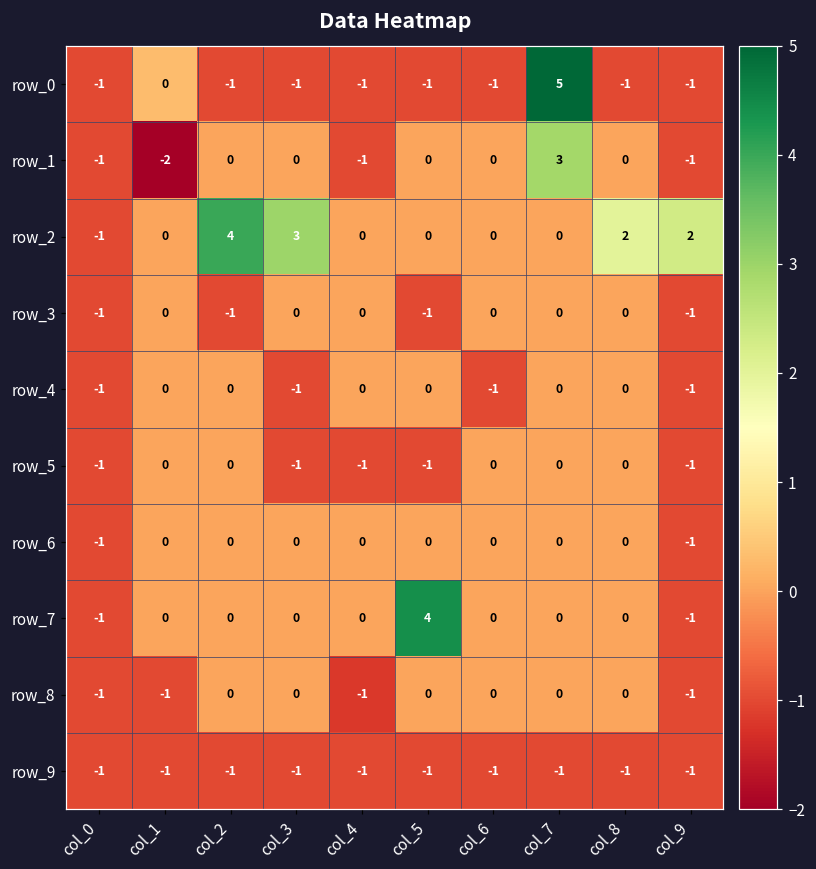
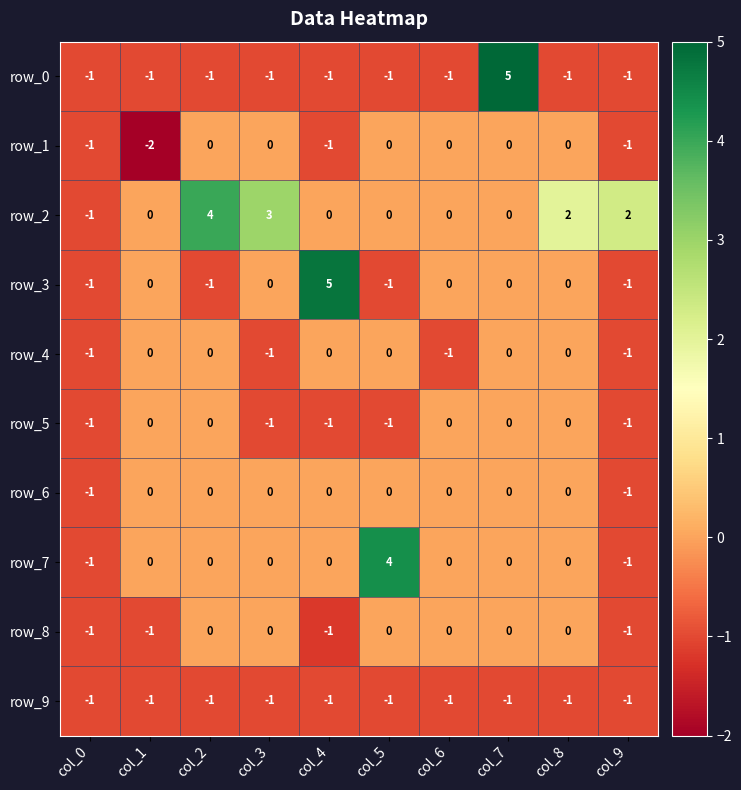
  {
    "row_0": {
      "col_0": -1,
-     "col_1": 0,
+     "col_1": -1,
      "col_2": -1,
      "col_3": -1,
      "col_4": -1,
      "col_5": -1,
      "col_6": -1,
      "col_7": 5,
      "col_8": -1,
      "col_9": -1
    },
    "row_1": {
      "col_0": -1,
      "col_1": -2,
      "col_2": 0,
      "col_3": 0,
      "col_4": -1,
      "col_5": 0,
      "col_6": 0,
-     "col_7": 3,
+     "col_7": 0,
      "col_8": 0,
      "col_9": -1
    },
    "row_2": {
      "col_0": -1,
      "col_1": 0,
      "col_2": 4,
      "col_3": 3,
      "col_4": 0,
      "col_5": 0,
      "col_6": 0,
      "col_7": 0,
      "col_8": 2,
      "col_9": 2
    },
    "row_3": {
      "col_0": -1,
      "col_1": 0,
      "col_2": -1,
      "col_3": 0,
-     "col_4": 0,
+     "col_4": 5,
      "col_5": -1,
      "col_6": 0,
      "col_7": 0,
      "col_8": 0,
      "col_9": -1
    },
    "row_4": {
      "col_0": -1,
      "col_1": 0,
      "col_2": 0,
      "col_3": -1,
      "col_4": 0,
      "col_5": 0,
      "col_6": -1,
      "col_7": 0,
      "col_8": 0,
      "col_9": -1
    },
    "row_5": {
      "col_0": -1,
      "col_1": 0,
      "col_2": 0,
      "col_3": -1,
      "col_4": -1,
      "col_5": -1,
      "col_6": 0,
      "col_7": 0,
      "col_8": 0,
      "col_9": -1
    },
    "row_6": {
      "col_0": -1,
      "col_1": 0,
      "col_2": 0,
      "col_3": 0,
      "col_4": 0,
      "col_5": 0,
      "col_6": 0,
      "col_7": 0,
      "col_8": 0,
      "col_9": -1
    },
    "row_7": {
      "col_0": -1,
      "col_1": 0,
      "col_2": 0,
      "col_3": 0,
      "col_4": 0,
      "col_5": 4,
      "col_6": 0,
      "col_7": 0,
      "col_8": 0,
      "col_9": -1
    },
    "row_8": {
      "col_0": -1,
      "col_1": -1,
      "col_2": 0,
      "col_3": 0,
      "col_4": -1,
      "col_5": 0,
      "col_6": 0,
      "col_7": 0,
      "col_8": 0,
      "col_9": -1
    },
    "row_9": {
      "col_0": -1,
      "col_1": -1,
      "col_2": -1,
      "col_3": -1,
      "col_4": -1,
      "col_5": -1,
      "col_6": -1,
      "col_7": -1,
      "col_8": -1,
      "col_9": -1
    }
  }
